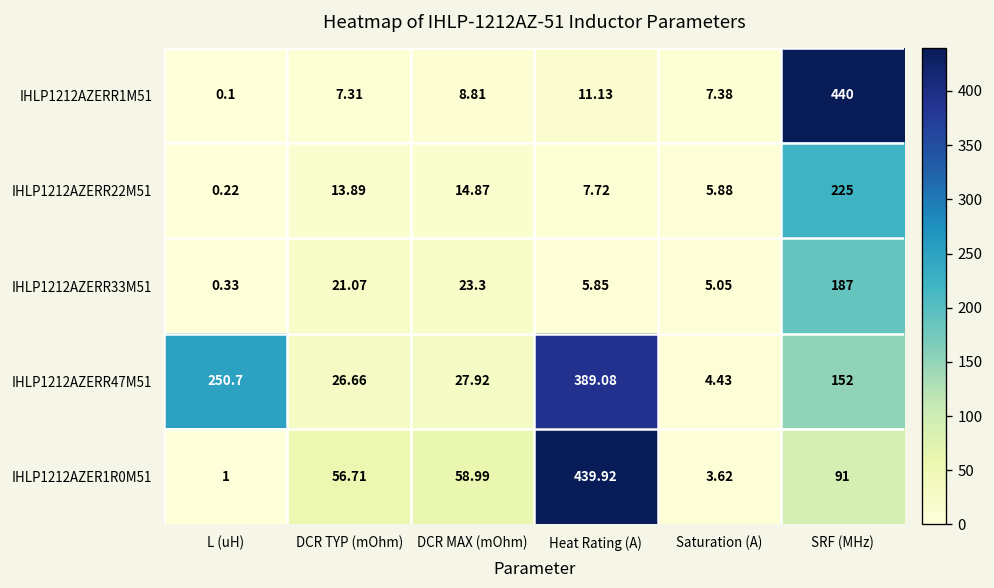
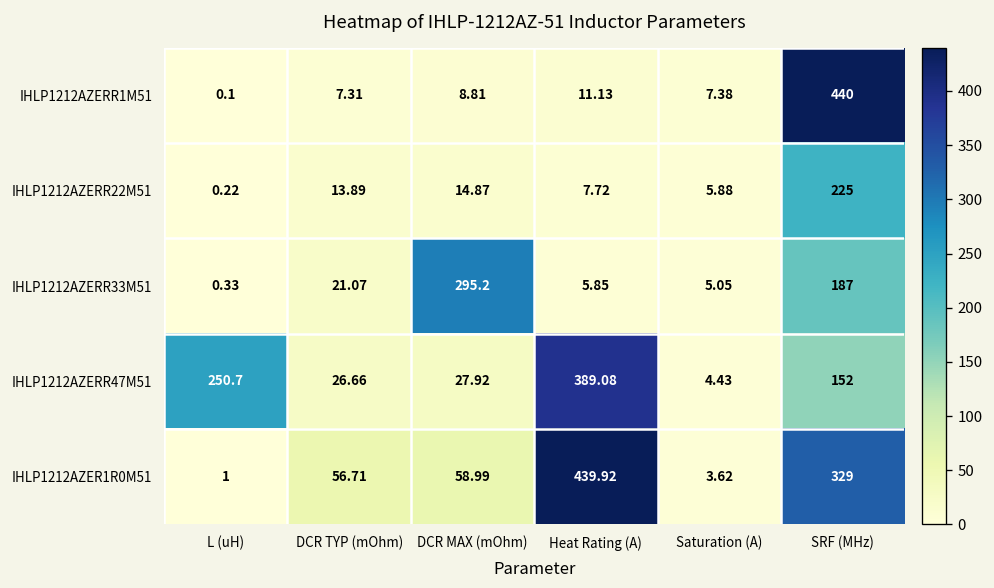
  {
    "IHLP1212AZERR1M51": {
      "L (uH)": 0.1,
      "DCR TYP (mOhm)": 7.31,
      "DCR MAX (mOhm)": 8.81,
      "Heat Rating (A)": 11.13,
      "Saturation (A)": 7.38,
      "SRF (MHz)": 440
    },
    "IHLP1212AZERR22M51": {
      "L (uH)": 0.22,
      "DCR TYP (mOhm)": 13.89,
      "DCR MAX (mOhm)": 14.87,
      "Heat Rating (A)": 7.72,
      "Saturation (A)": 5.88,
      "SRF (MHz)": 225
    },
    "IHLP1212AZERR33M51": {
      "L (uH)": 0.33,
      "DCR TYP (mOhm)": 21.07,
-     "DCR MAX (mOhm)": 23.3,
+     "DCR MAX (mOhm)": 295.2,
      "Heat Rating (A)": 5.85,
      "Saturation (A)": 5.05,
      "SRF (MHz)": 187
    },
    "IHLP1212AZERR47M51": {
      "L (uH)": 250.7,
      "DCR TYP (mOhm)": 26.66,
      "DCR MAX (mOhm)": 27.92,
      "Heat Rating (A)": 389.08,
      "Saturation (A)": 4.43,
      "SRF (MHz)": 152
    },
    "IHLP1212AZER1R0M51": {
      "L (uH)": 1,
      "DCR TYP (mOhm)": 56.71,
      "DCR MAX (mOhm)": 58.99,
      "Heat Rating (A)": 439.92,
      "Saturation (A)": 3.62,
-     "SRF (MHz)": 91
+     "SRF (MHz)": 329
    }
  }
